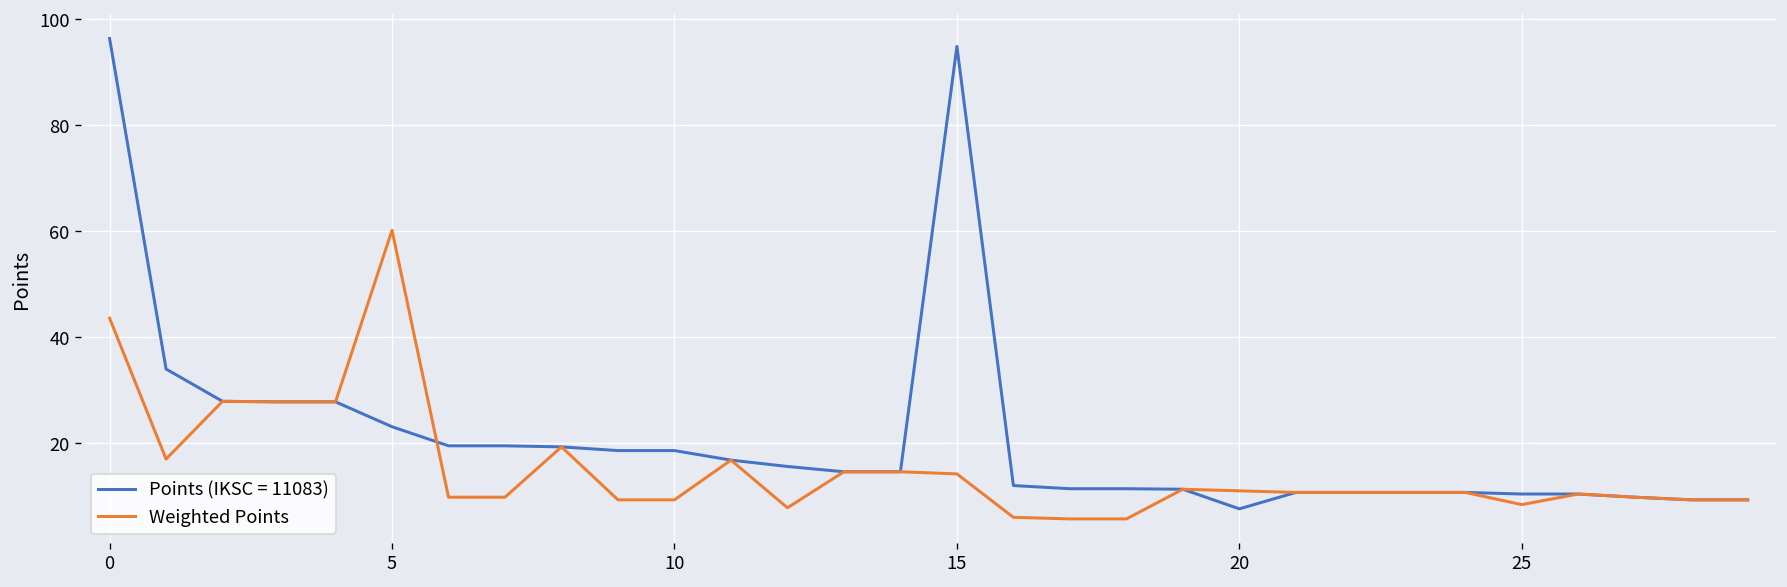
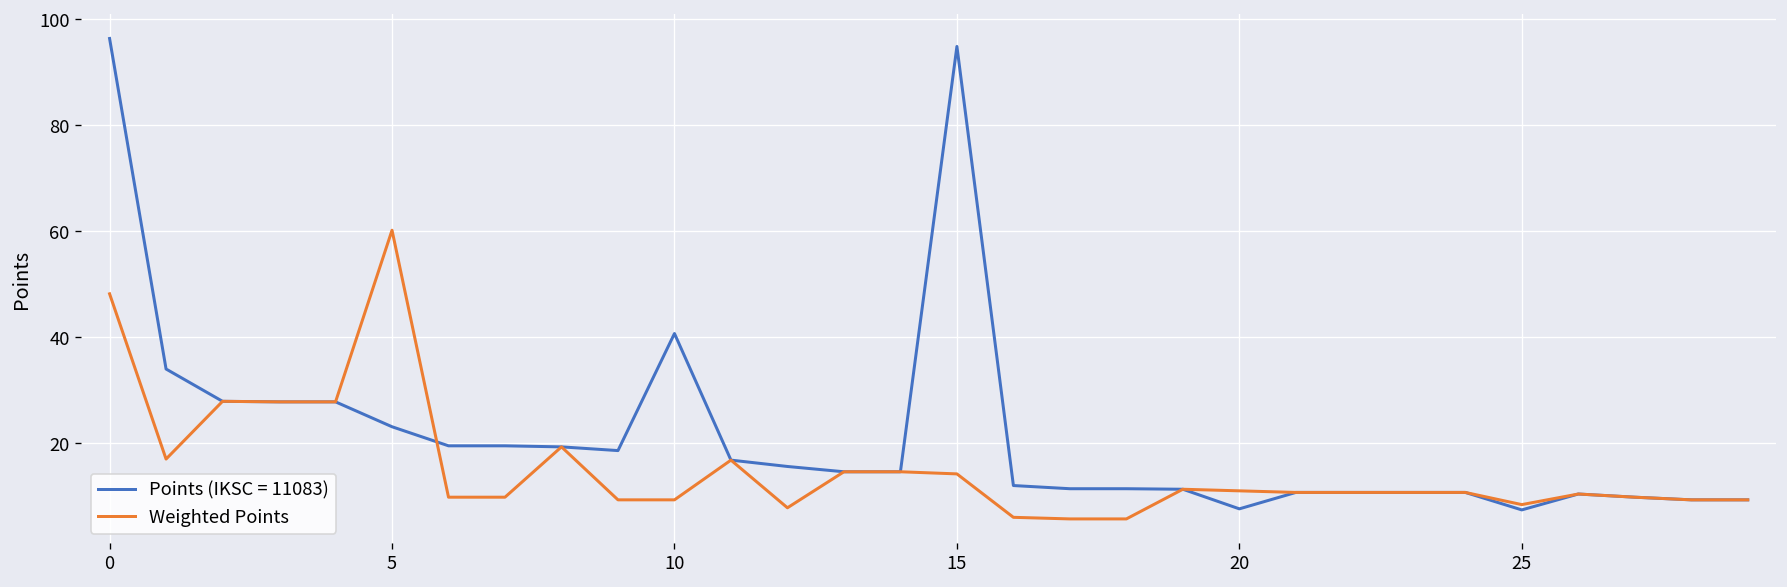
  {
    "Points (IKSC = 11083)": {
      "0": 96,
      "5": 23,
-     "10": 19,
+     "10": 41,
      "15": 95,
      "20": 8,
-     "25": 10
+     "25": 7
    },
    "Weighted Points": {
-     "0": 44,
+     "0": 48,
      "5": 60,
      "10": 9,
      "15": 14,
      "20": 11,
      "25": 8
    }
  }
